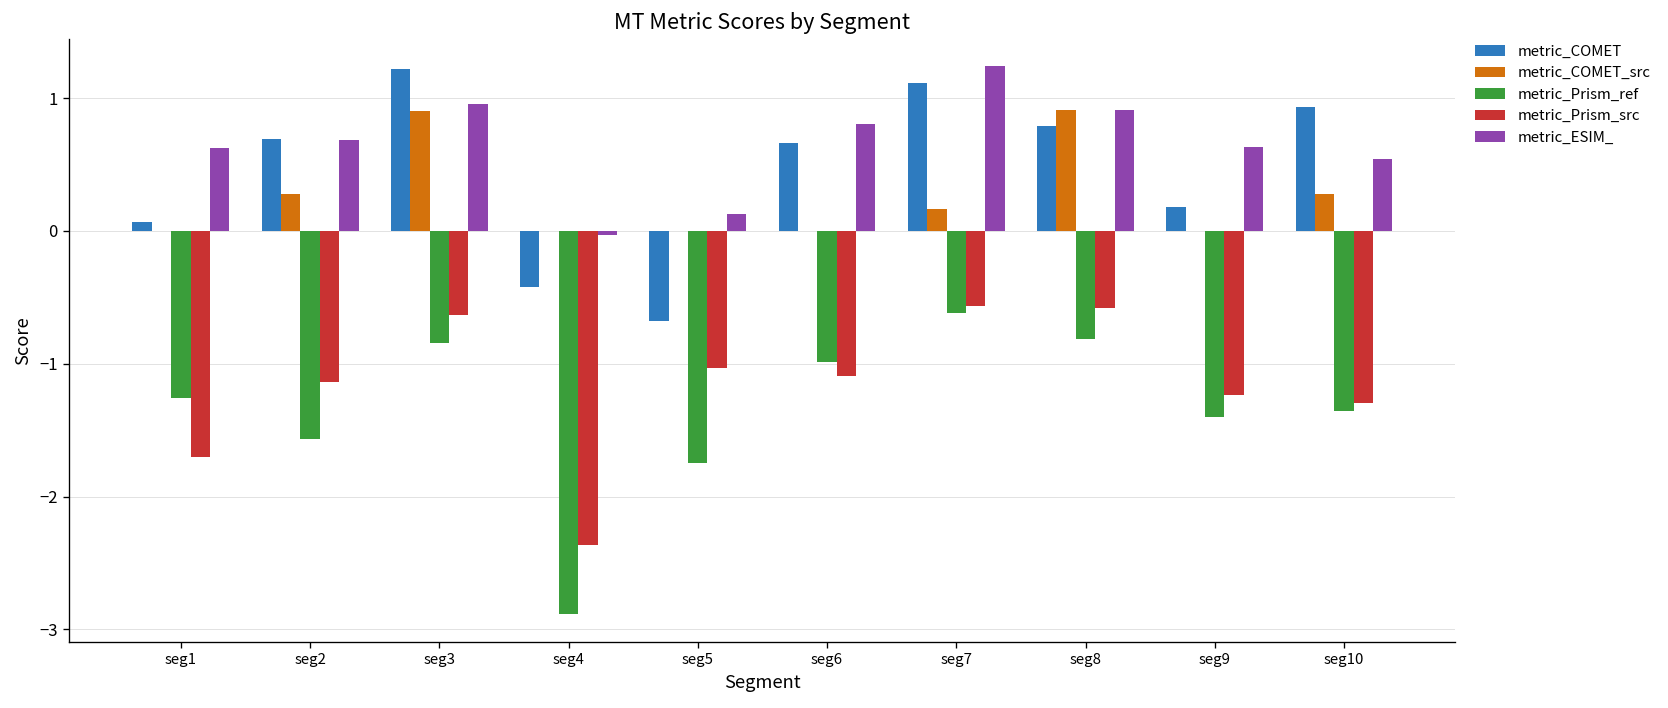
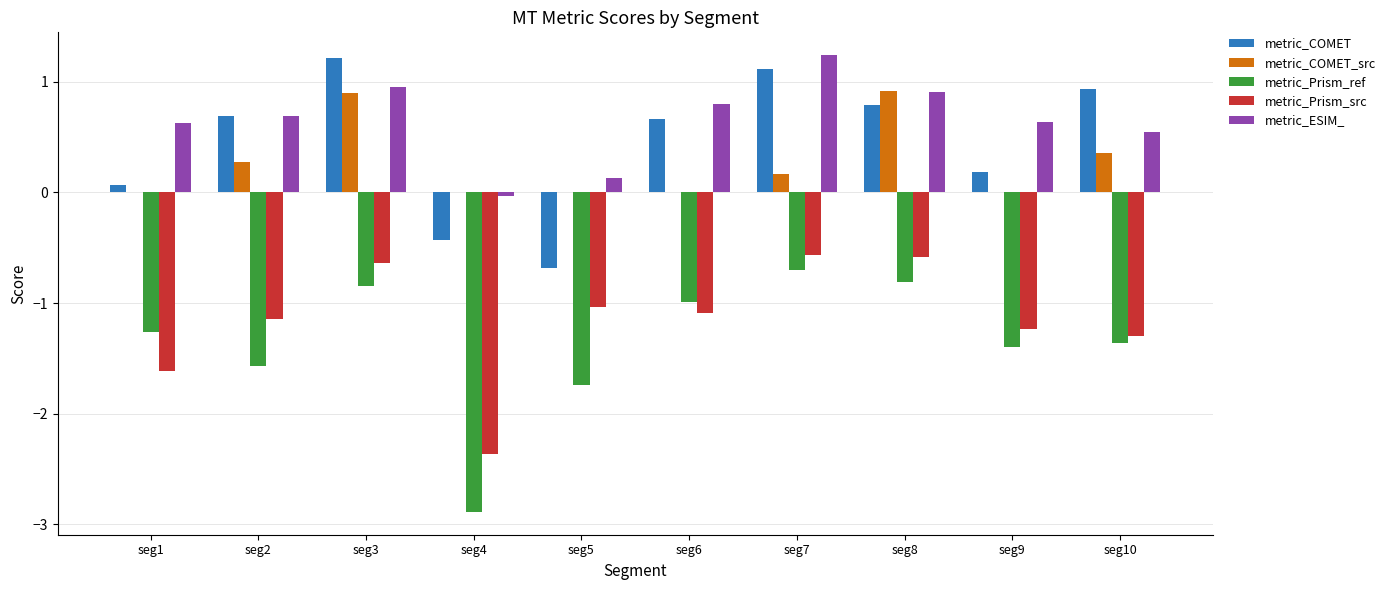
  {
    "metric_COMET": {
      "seg1": 0.07,
      "seg2": 0.70,
      "seg3": 1.22,
      "seg4": -0.43,
      "seg5": -0.68,
      "seg6": 0.66,
      "seg7": 1.11,
      "seg8": 0.79,
      "seg9": 0.18,
      "seg10": 0.93
    },
    "metric_COMET_src": {
      "seg2": 0.28,
      "seg3": 0.90,
      "seg7": 0.17,
      "seg8": 0.91,
-     "seg10": 0.28
+     "seg10": 0.36
    },
    "metric_Prism_ref": {
      "seg1": -1.26,
      "seg2": -1.57,
      "seg3": -0.84,
      "seg4": -2.89,
      "seg5": -1.74,
      "seg6": -0.99,
-     "seg7": -0.62,
+     "seg7": -0.70,
      "seg8": -0.81,
      "seg9": -1.40,
      "seg10": -1.36
    },
    "metric_Prism_src": {
-     "seg1": -1.70,
+     "seg1": -1.61,
      "seg2": -1.14,
      "seg3": -0.63,
      "seg4": -2.37,
      "seg5": -1.04,
      "seg6": -1.09,
      "seg7": -0.56,
      "seg8": -0.58,
      "seg9": -1.23,
      "seg10": -1.29
    },
    "metric_ESIM_": {
      "seg1": 0.63,
      "seg2": 0.69,
      "seg3": 0.96,
      "seg4": -0.03,
      "seg5": 0.13,
      "seg6": 0.80,
      "seg7": 1.24,
      "seg8": 0.91,
      "seg9": 0.63,
      "seg10": 0.54
    }
  }
